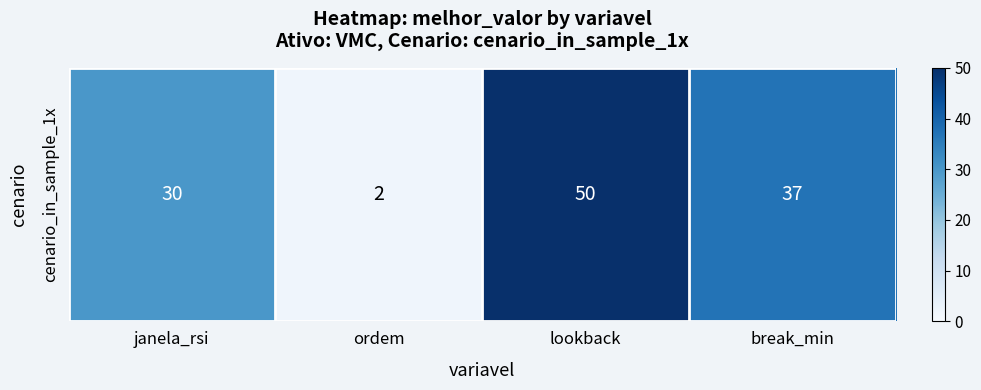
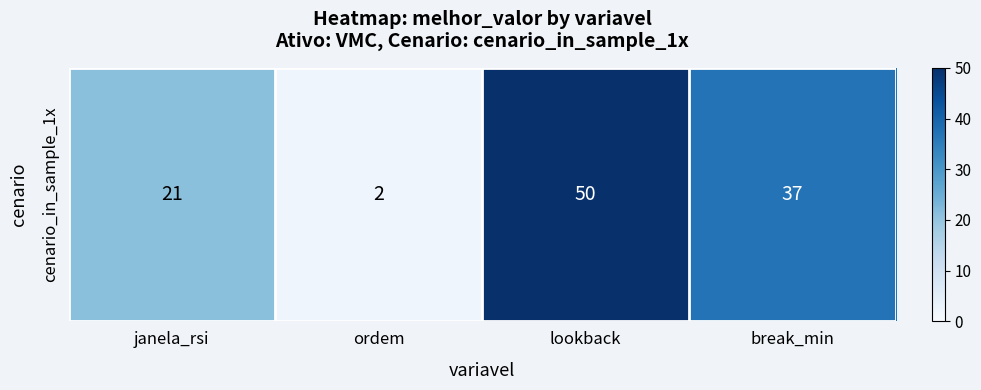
  {
    "cenario_in_sample_1x": {
-     "janela_rsi": 30,
+     "janela_rsi": 21,
      "ordem": 2,
      "lookback": 50,
      "break_min": 37
    }
  }
